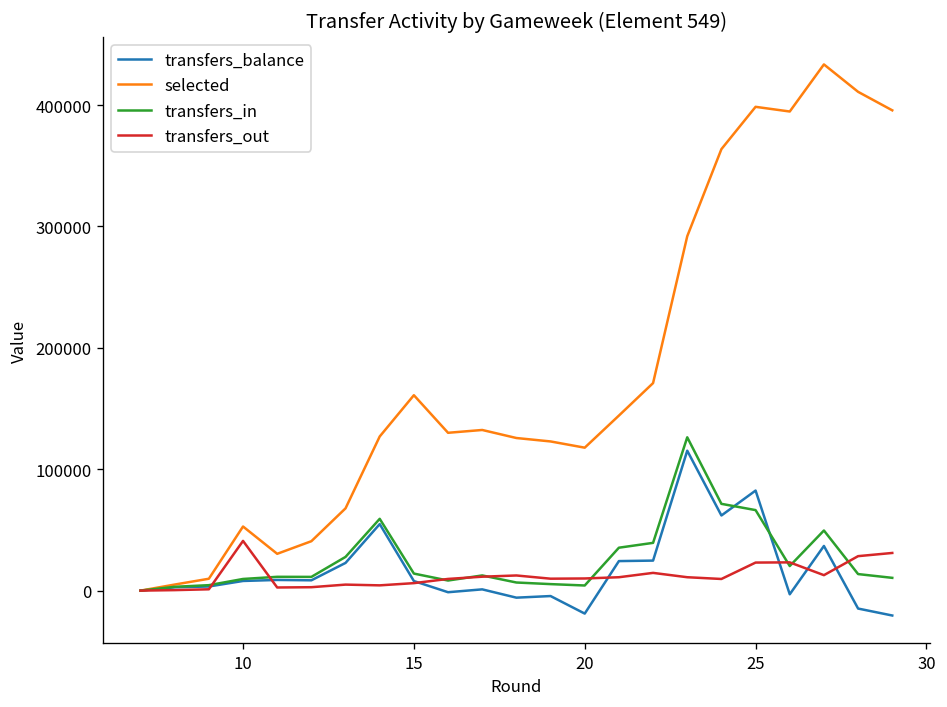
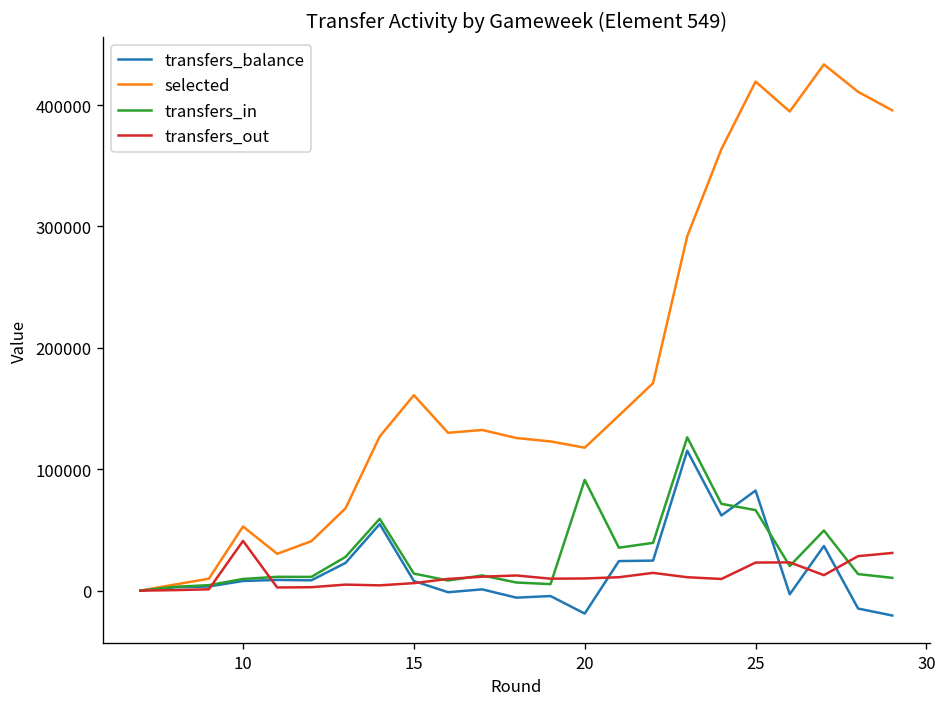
  {
    "transfers_balance": {
      "20": -19000,
      "25": 82000
    },
    "selected": {
      "10": 53000,
      "15": 161000,
      "20": 118000,
-     "25": 399000
+     "25": 419000
    },
    "transfers_in": {
      "15": 14000,
-     "20": 4000,
+     "20": 91000,
      "25": 66000
    },
    "transfers_out": {
      "10": 41000,
      "20": 10000,
      "25": 23000
    }
  }
